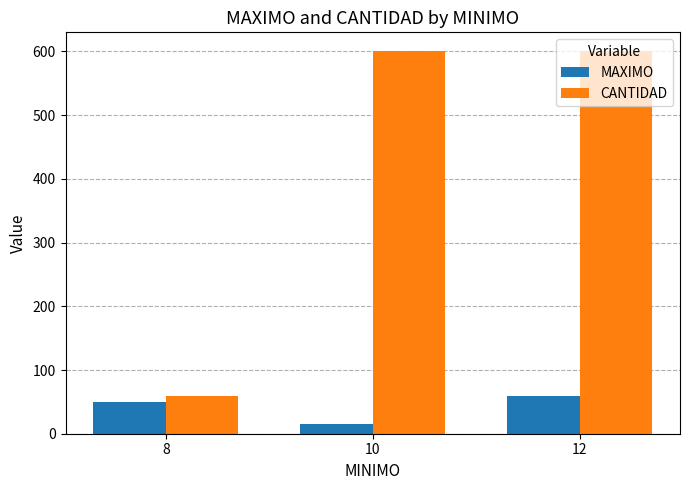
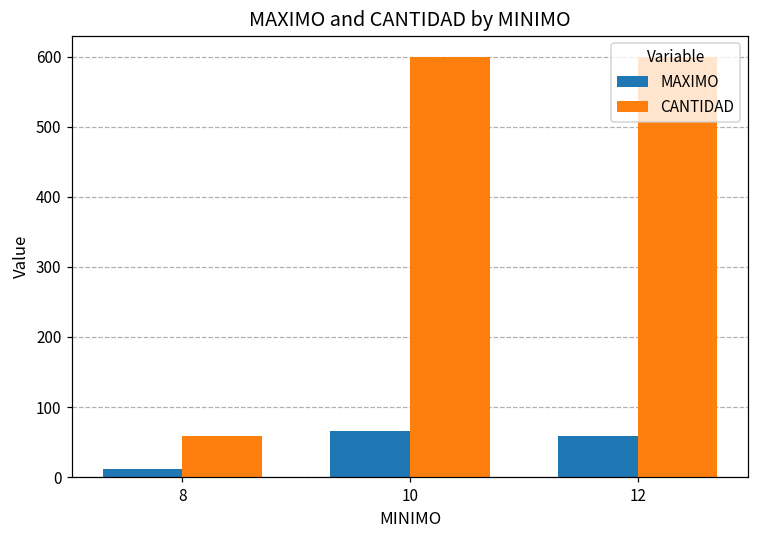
  {
    "MAXIMO": {
-     "8": 50,
-     "10": 20,
+     "8": 10,
+     "10": 70,
      "12": 60
    },
    "CANTIDAD": {
      "8": 60,
      "10": 600
    }
  }
